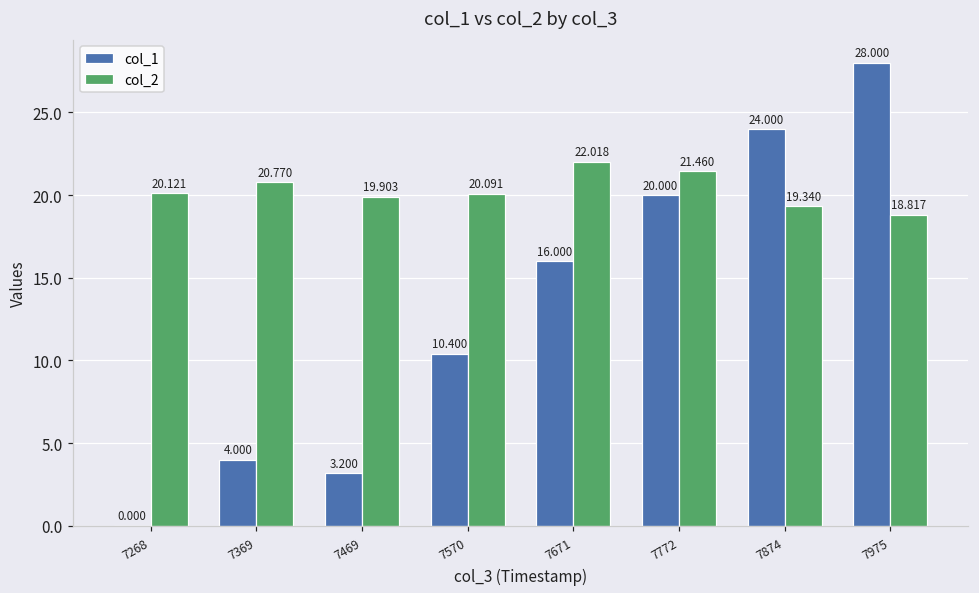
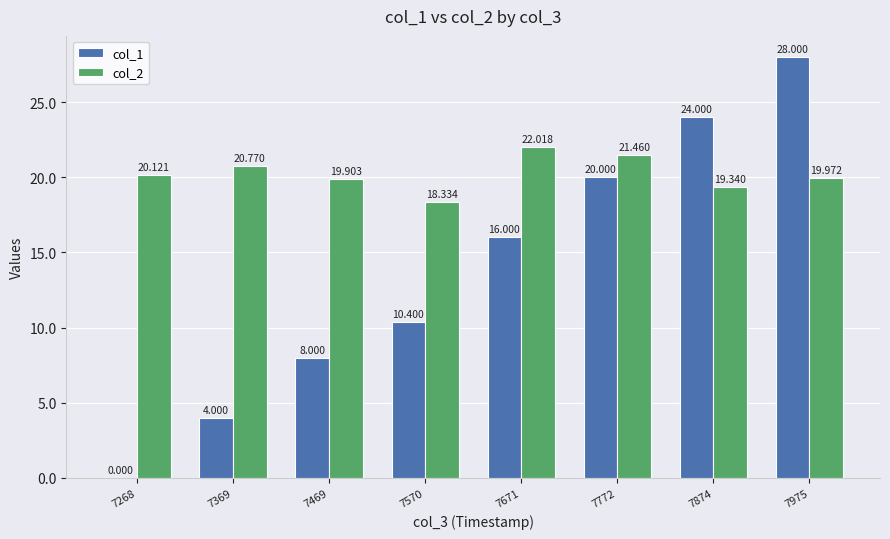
  {
    "col_1": {
      "7268": 0.000,
      "7369": 4.000,
-     "7469": 3.200,
+     "7469": 8.000,
      "7570": 10.400,
      "7671": 16.000,
      "7772": 20.000,
      "7874": 24.000,
      "7975": 28.000
    },
    "col_2": {
      "7268": 20.121,
      "7369": 20.770,
      "7469": 19.903,
-     "7570": 20.091,
+     "7570": 18.334,
      "7671": 22.018,
      "7772": 21.460,
      "7874": 19.340,
-     "7975": 18.817
+     "7975": 19.972
    }
  }
